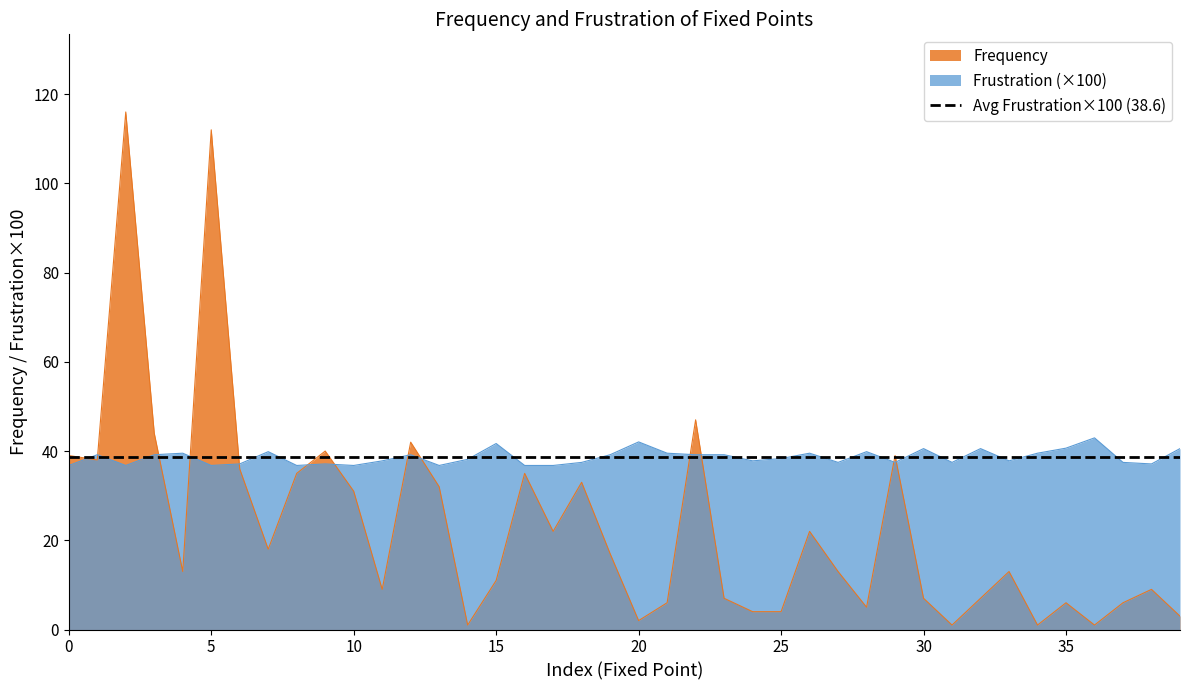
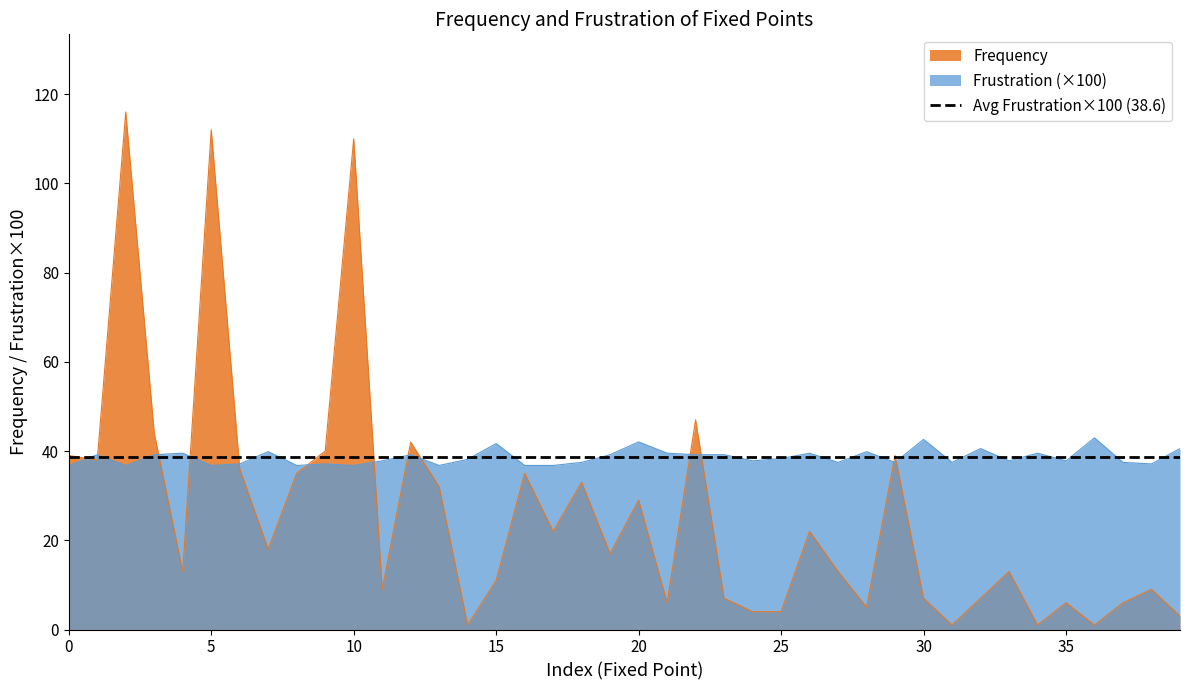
  {
    "Frequency": {
      "0": 39,
      "5": 112,
-     "10": 31,
+     "10": 110,
      "15": 11,
-     "20": 2,
+     "20": 29,
      "25": 4,
      "30": 7,
      "35": 6
    },
    "Frustration (×100)": {
      "0": 37,
      "5": 37,
      "10": 37,
      "15": 42,
      "20": 42,
      "25": 38,
-     "30": 41,
-     "35": 41
+     "30": 43,
+     "35": 38
    }
  }
